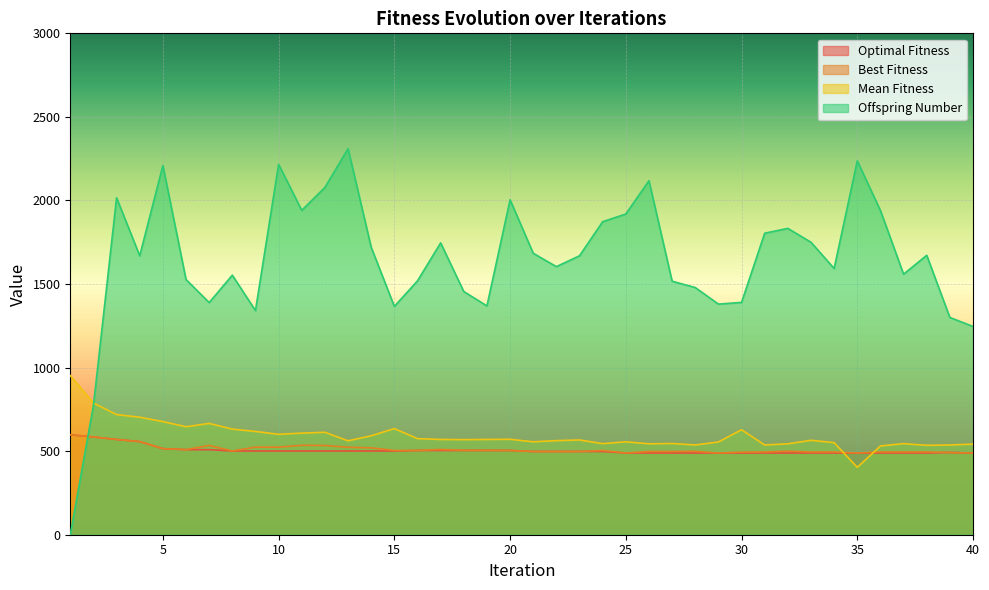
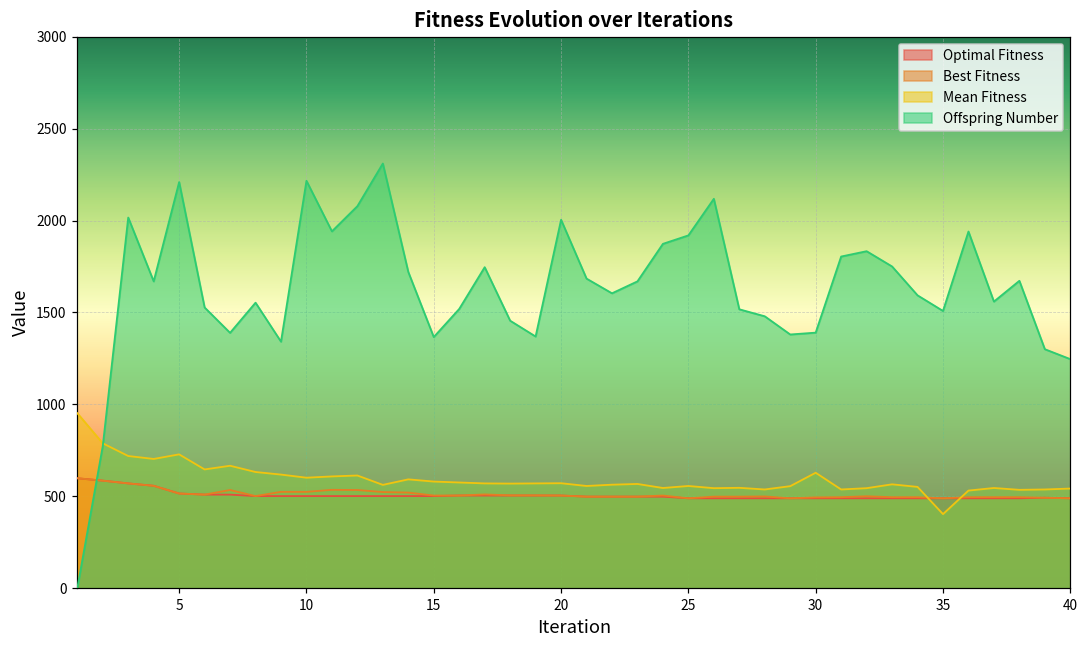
  {
    "Mean Fitness": {
-     "5": 680,
+     "5": 730,
      "10": 600,
-     "15": 640,
+     "15": 580,
      "20": 570,
      "25": 560,
      "30": 630,
      "35": 400,
      "40": 540
    },
    "Offspring Number": {
      "5": 2210,
      "10": 2220,
      "15": 1370,
      "20": 2000,
      "25": 1920,
      "30": 1390,
-     "35": 2240,
+     "35": 1510,
      "40": 1250
    }
  }
